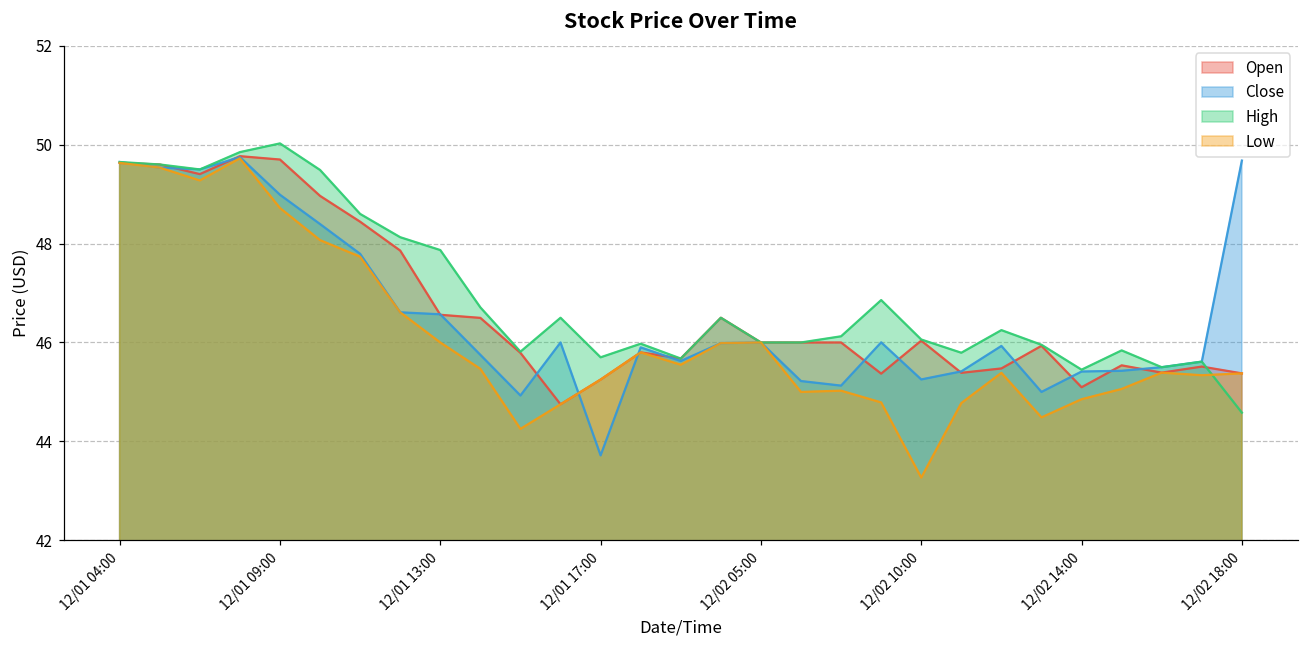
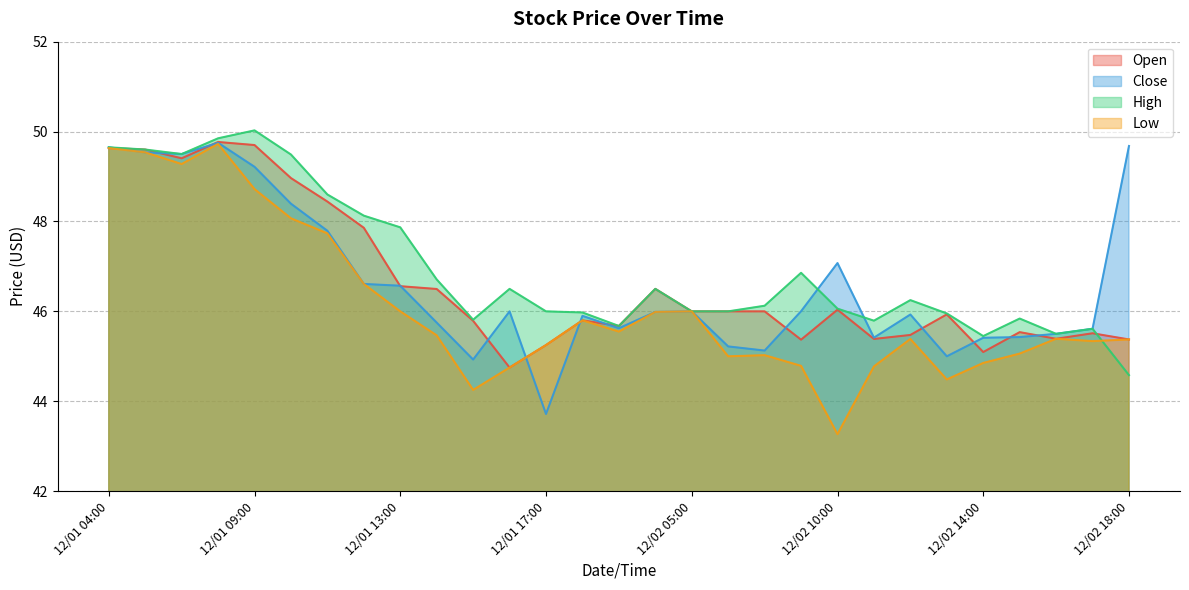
  {
    "Close": {
-     "12/01 09:00": 49.0,
+     "12/01 09:00": 49.2,
      "12/01 17:00": 43.7,
-     "12/02 10:00": 45.3,
+     "12/02 10:00": 47.1,
      "12/02 18:00": 49.7
    },
    "High": {
      "12/01 09:00": 50.0,
      "12/01 13:00": 47.9,
-     "12/01 17:00": 45.7,
+     "12/01 17:00": 46.0,
      "12/02 18:00": 44.6
    }
  }
